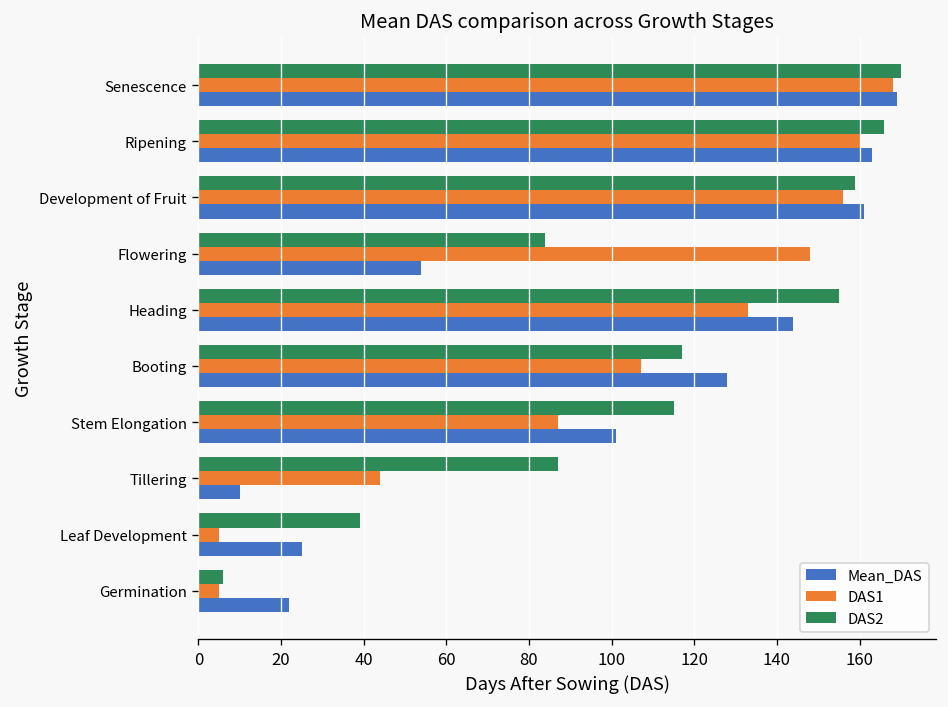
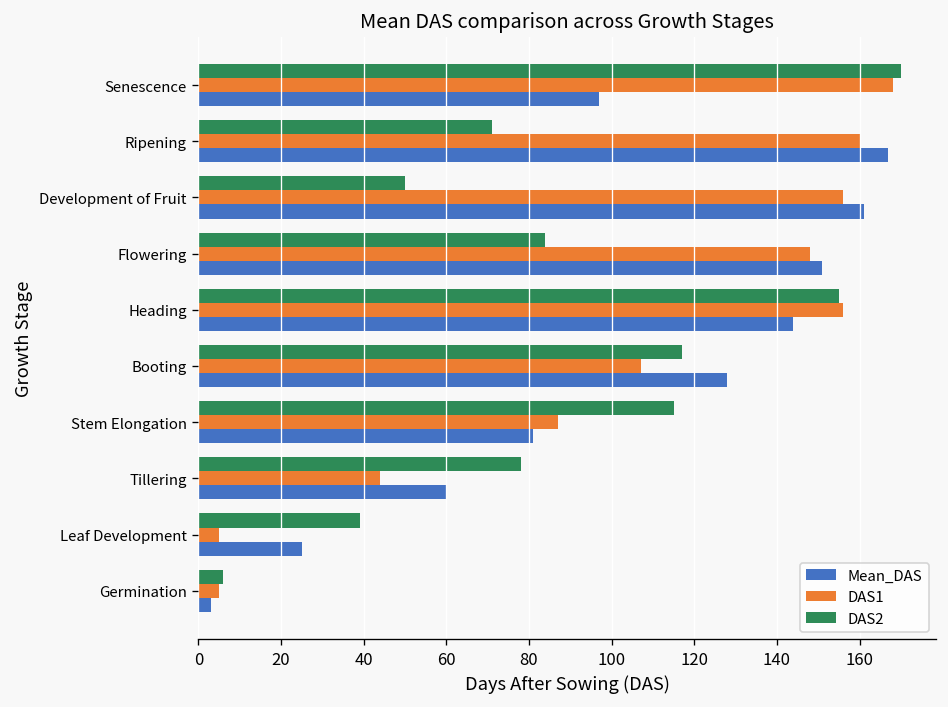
  {
    "Mean_DAS": {
-     "Senescence": 169,
-     "Ripening": 163,
+     "Senescence": 97,
+     "Ripening": 167,
      "Development of Fruit": 161,
-     "Flowering": 54,
+     "Flowering": 151,
      "Heading": 144,
      "Booting": 128,
-     "Stem Elongation": 101,
-     "Tillering": 10,
+     "Stem Elongation": 81,
+     "Tillering": 60,
      "Leaf Development": 25,
-     "Germination": 22
+     "Germination": 3
    },
    "DAS1": {
      "Senescence": 168,
      "Ripening": 160,
      "Development of Fruit": 156,
      "Flowering": 148,
-     "Heading": 133,
+     "Heading": 156,
      "Booting": 107,
      "Stem Elongation": 87,
      "Tillering": 44,
      "Leaf Development": 5,
      "Germination": 5
    },
    "DAS2": {
      "Senescence": 170,
-     "Ripening": 166,
-     "Development of Fruit": 159,
+     "Ripening": 71,
+     "Development of Fruit": 50,
      "Flowering": 84,
      "Heading": 155,
      "Booting": 117,
      "Stem Elongation": 115,
-     "Tillering": 87,
+     "Tillering": 78,
      "Leaf Development": 39,
      "Germination": 6
    }
  }
